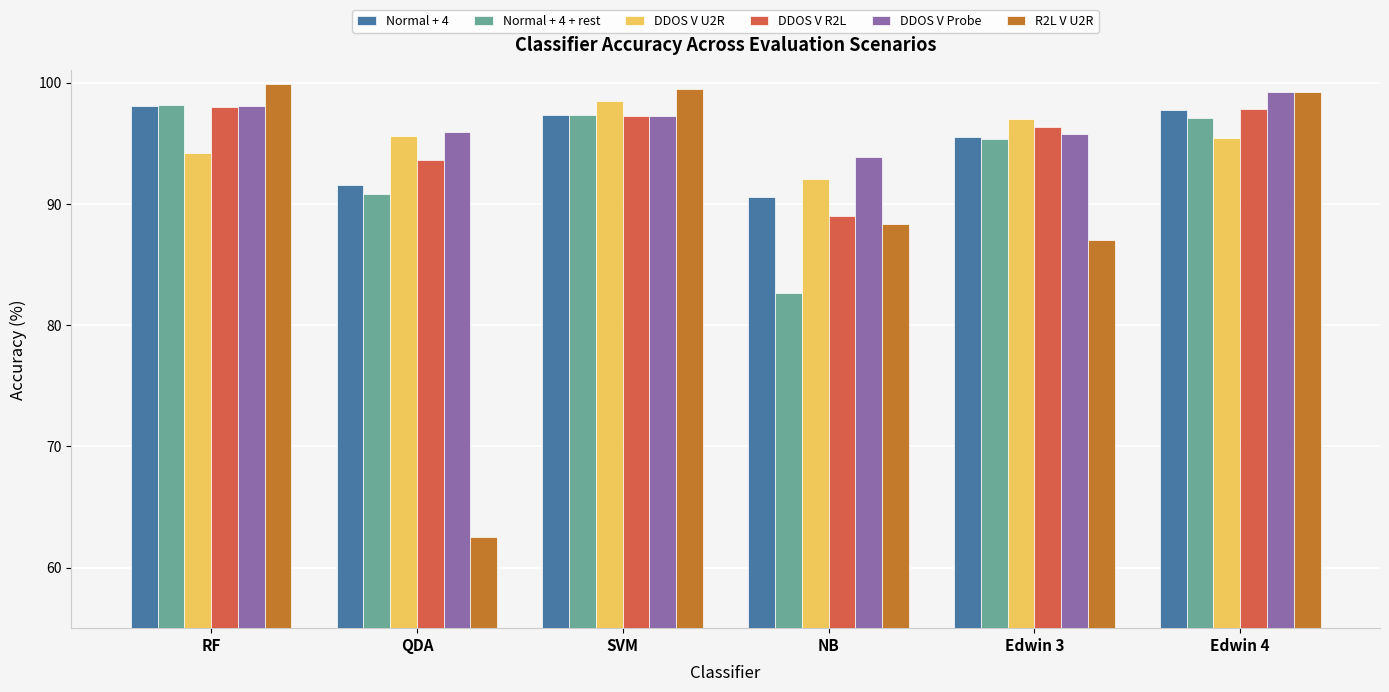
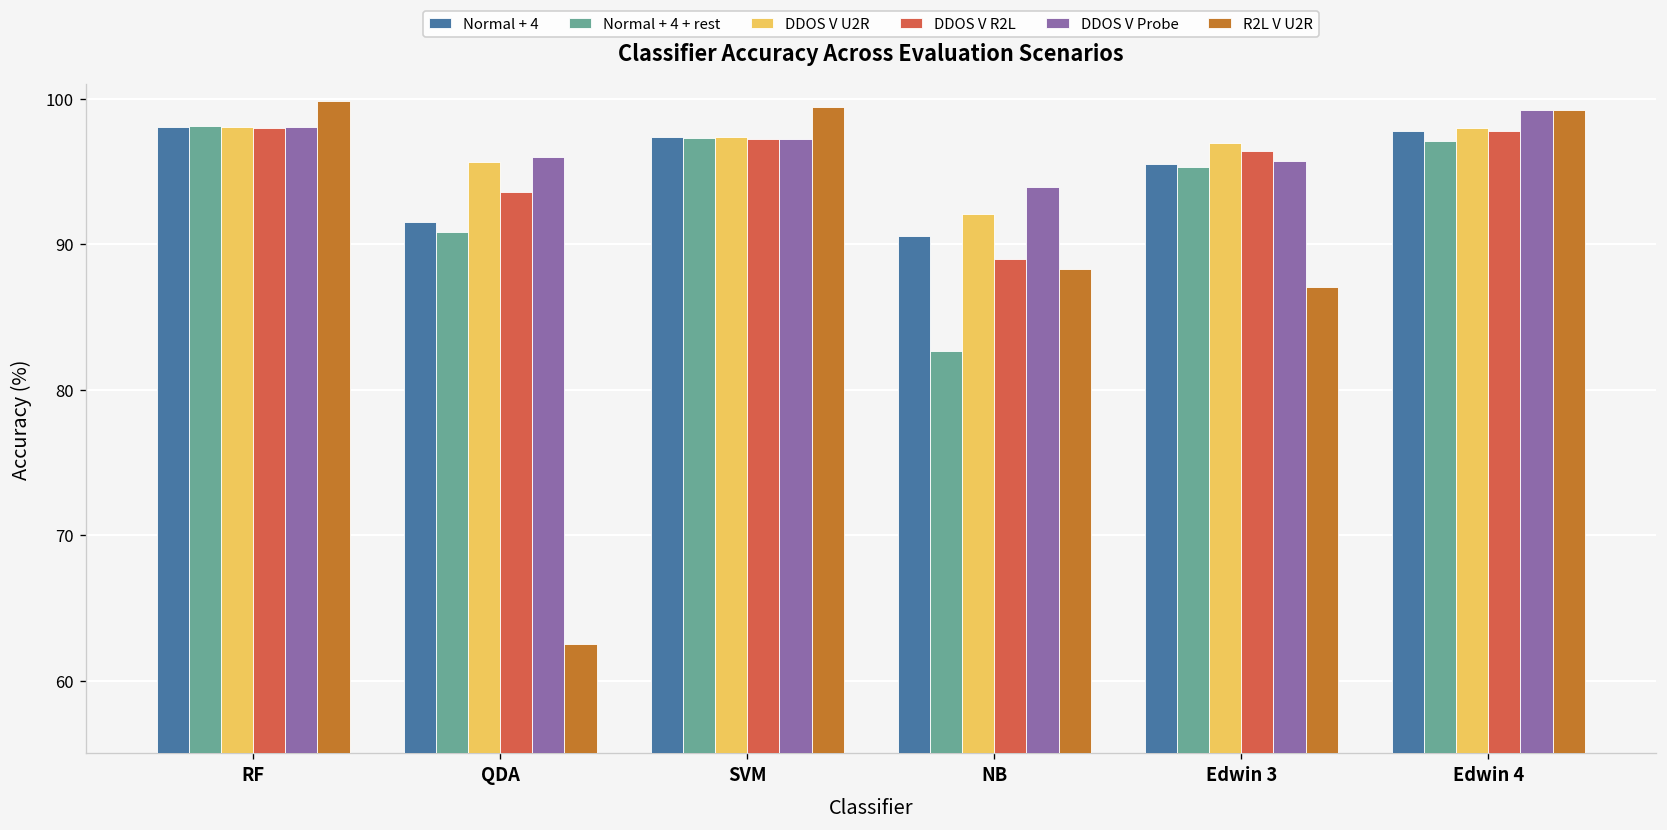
  {
    "Normal + 4": {
      "RF": 98.1,
      "QDA": 91.5,
      "SVM": 97.3,
      "NB": 90.6,
      "Edwin 3": 95.5,
      "Edwin 4": 97.8
    },
    "Normal + 4 + rest": {
      "RF": 98.1,
      "QDA": 90.8,
      "SVM": 97.3,
      "NB": 82.7,
      "Edwin 3": 95.3,
      "Edwin 4": 97.1
    },
    "DDOS V U2R": {
-     "RF": 94.2,
+     "RF": 98.1,
      "QDA": 95.6,
-     "SVM": 98.5,
+     "SVM": 97.4,
      "NB": 92.1,
      "Edwin 3": 97.0,
-     "Edwin 4": 95.4
+     "Edwin 4": 98.0
    },
    "DDOS V Probe": {
      "RF": 98.0,
      "QDA": 96.0,
      "SVM": 97.2,
      "NB": 93.9,
      "Edwin 3": 95.7,
      "Edwin 4": 99.2
    }
  }
